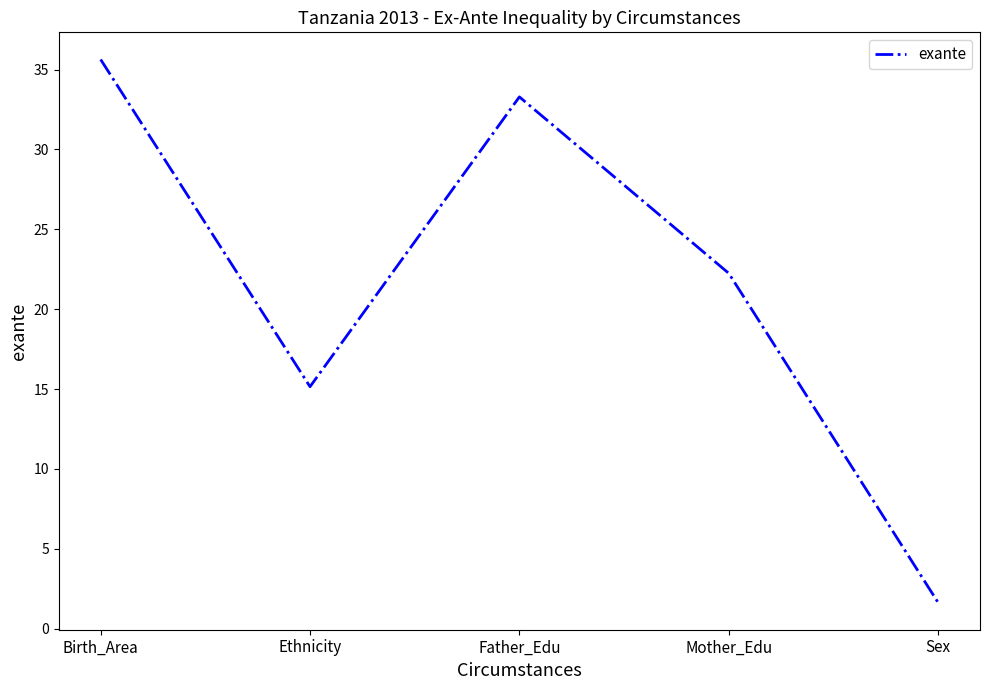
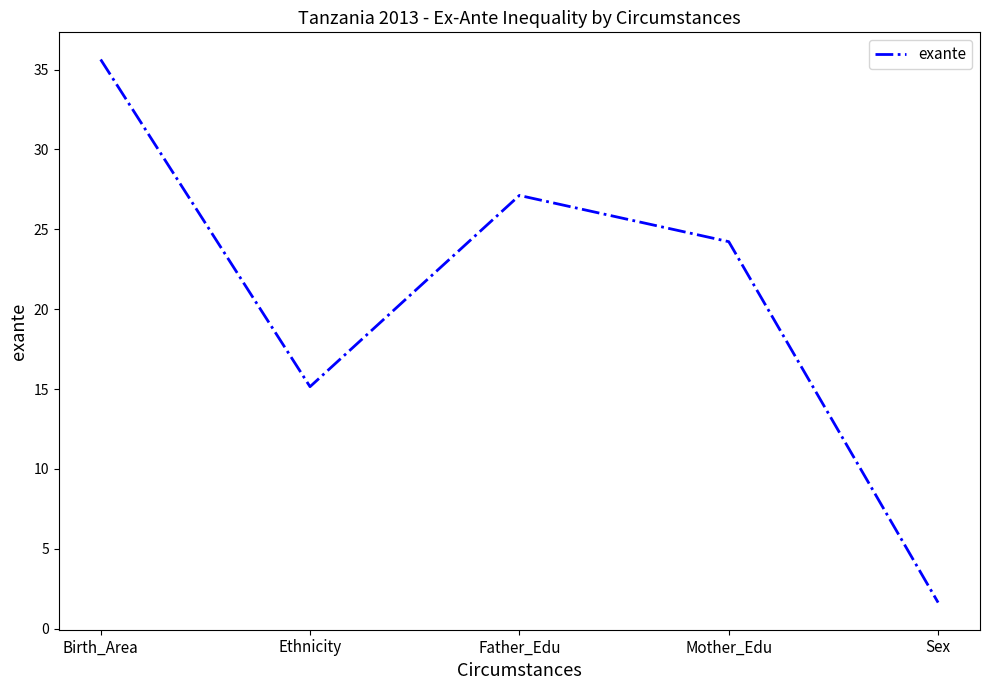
  {
    "Birth_Area": 35.6,
    "Ethnicity": 15.1,
-   "Father_Edu": 33.3,
-   "Mother_Edu": 22.2,
+   "Father_Edu": 27.1,
+   "Mother_Edu": 24.2,
    "Sex": 1.6
  }
